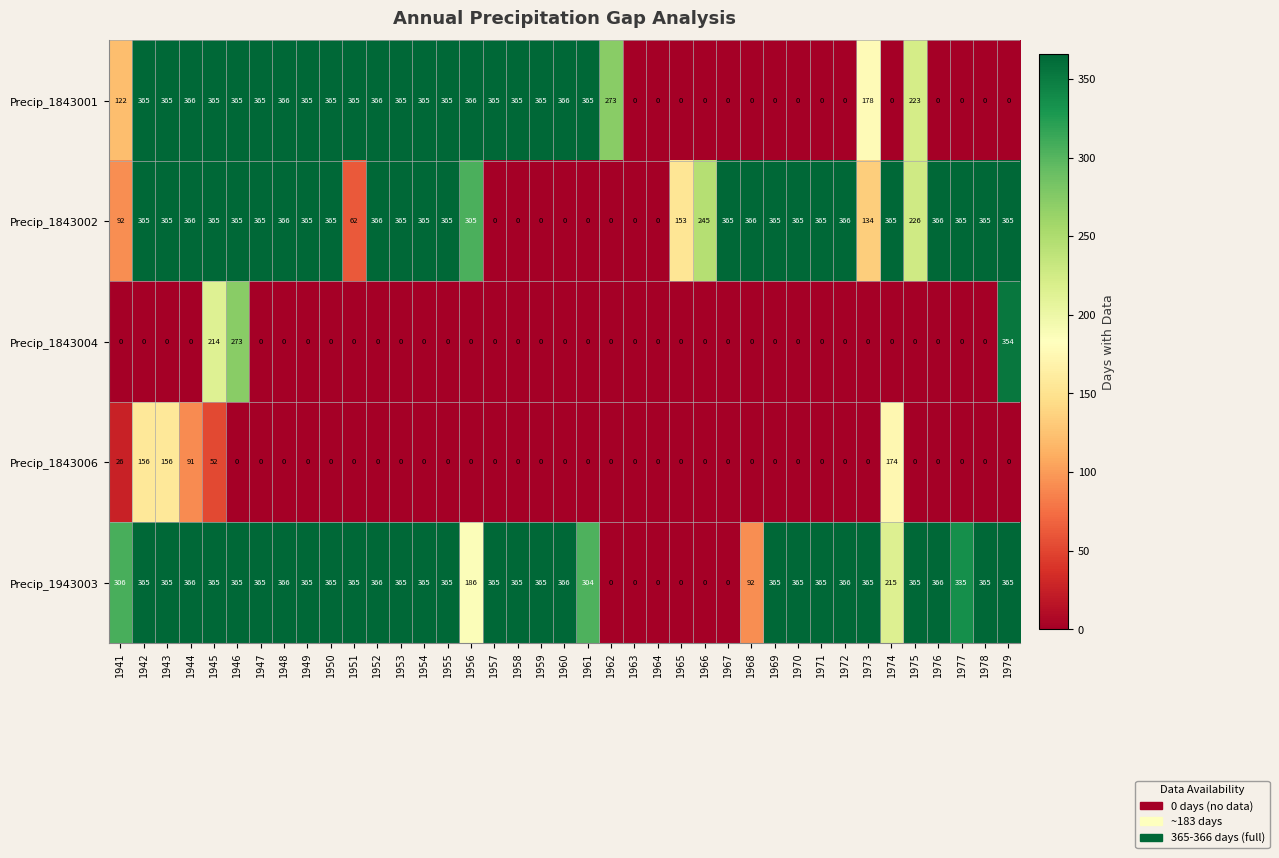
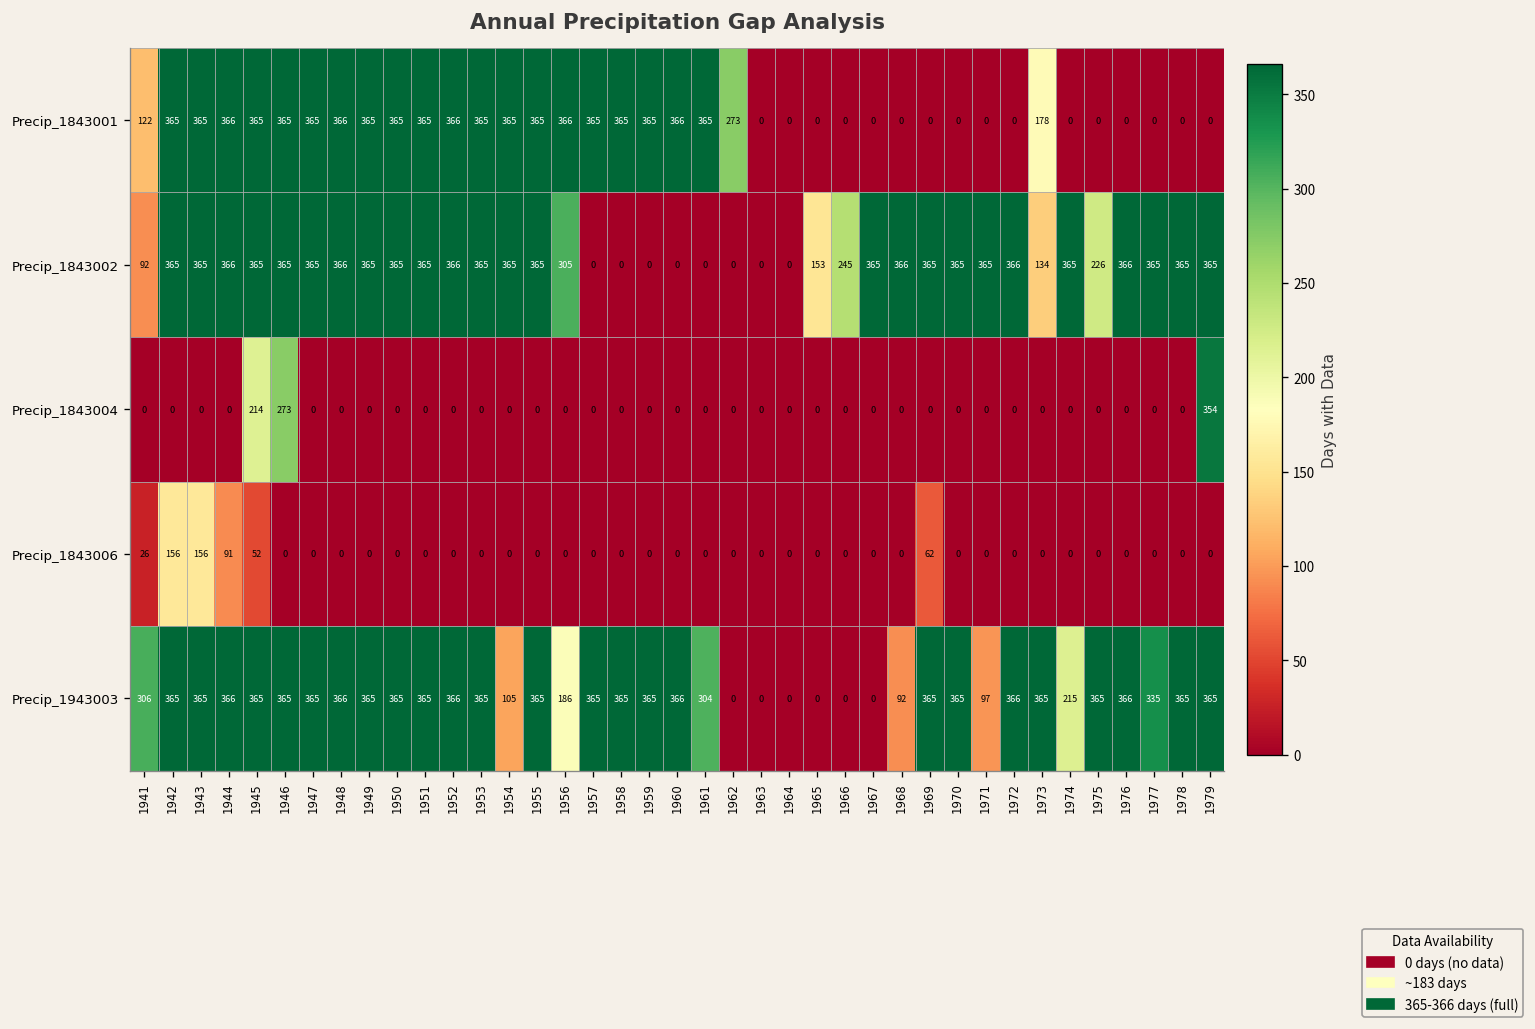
  {
    "Precip_1843001": {
      "1941": 122,
      "1942": 365,
      "1943": 365,
      "1944": 366,
      "1945": 365,
      "1946": 365,
      "1947": 365,
      "1948": 366,
      "1949": 365,
      "1950": 365,
      "1951": 365,
      "1952": 366,
      "1953": 365,
      "1954": 365,
      "1955": 365,
      "1956": 366,
      "1957": 365,
      "1958": 365,
      "1959": 365,
      "1960": 366,
      "1961": 365,
      "1962": 273,
      "1963": 0,
      "1964": 0,
      "1965": 0,
      "1966": 0,
      "1967": 0,
      "1968": 0,
      "1969": 0,
      "1970": 0,
      "1971": 0,
      "1972": 0,
      "1973": 178,
      "1974": 0,
-     "1975": 223,
+     "1975": 0,
      "1976": 0,
      "1977": 0,
      "1978": 0,
      "1979": 0
    },
    "Precip_1843002": {
      "1941": 92,
      "1942": 365,
      "1943": 365,
      "1944": 366,
      "1945": 365,
      "1946": 365,
      "1947": 365,
      "1948": 366,
      "1949": 365,
      "1950": 365,
-     "1951": 62,
+     "1951": 365,
      "1952": 366,
      "1953": 365,
      "1954": 365,
      "1955": 365,
      "1956": 305,
      "1957": 0,
      "1958": 0,
      "1959": 0,
      "1960": 0,
      "1961": 0,
      "1962": 0,
      "1963": 0,
      "1964": 0,
      "1965": 153,
      "1966": 245,
      "1967": 365,
      "1968": 366,
      "1969": 365,
      "1970": 365,
      "1971": 365,
      "1972": 366,
      "1973": 134,
      "1974": 365,
      "1975": 226,
      "1976": 366,
      "1977": 365,
      "1978": 365,
      "1979": 365
    },
    "Precip_1843004": {
      "1941": 0,
      "1942": 0,
      "1943": 0,
      "1944": 0,
      "1945": 214,
      "1946": 273,
      "1947": 0,
      "1948": 0,
      "1949": 0,
      "1950": 0,
      "1951": 0,
      "1952": 0,
      "1953": 0,
      "1954": 0,
      "1955": 0,
      "1956": 0,
      "1957": 0,
      "1958": 0,
      "1959": 0,
      "1960": 0,
      "1961": 0,
      "1962": 0,
      "1963": 0,
      "1964": 0,
      "1965": 0,
      "1966": 0,
      "1967": 0,
      "1968": 0,
      "1969": 0,
      "1970": 0,
      "1971": 0,
      "1972": 0,
      "1973": 0,
      "1974": 0,
      "1975": 0,
      "1976": 0,
      "1977": 0,
      "1978": 0,
      "1979": 354
    },
    "Precip_1843006": {
      "1941": 26,
      "1942": 156,
      "1943": 156,
      "1944": 91,
      "1945": 52,
      "1946": 0,
      "1947": 0,
      "1948": 0,
      "1949": 0,
      "1950": 0,
      "1951": 0,
      "1952": 0,
      "1953": 0,
      "1954": 0,
      "1955": 0,
      "1956": 0,
      "1957": 0,
      "1958": 0,
      "1959": 0,
      "1960": 0,
      "1961": 0,
      "1962": 0,
      "1963": 0,
      "1964": 0,
      "1965": 0,
      "1966": 0,
      "1967": 0,
      "1968": 0,
-     "1969": 0,
+     "1969": 62,
      "1970": 0,
      "1971": 0,
      "1972": 0,
      "1973": 0,
-     "1974": 174,
+     "1974": 0,
      "1975": 0,
      "1976": 0,
      "1977": 0,
      "1978": 0,
      "1979": 0
    },
    "Precip_1943003": {
      "1941": 306,
      "1942": 365,
      "1943": 365,
      "1944": 366,
      "1945": 365,
      "1946": 365,
      "1947": 365,
      "1948": 366,
      "1949": 365,
      "1950": 365,
      "1951": 365,
      "1952": 366,
      "1953": 365,
-     "1954": 365,
+     "1954": 105,
      "1955": 365,
      "1956": 186,
      "1957": 365,
      "1958": 365,
      "1959": 365,
      "1960": 366,
      "1961": 304,
      "1962": 0,
      "1963": 0,
      "1964": 0,
      "1965": 0,
      "1966": 0,
      "1967": 0,
      "1968": 92,
      "1969": 365,
      "1970": 365,
-     "1971": 365,
+     "1971": 97,
      "1972": 366,
      "1973": 365,
      "1974": 215,
      "1975": 365,
      "1976": 366,
      "1977": 335,
      "1978": 365,
      "1979": 365
    }
  }
